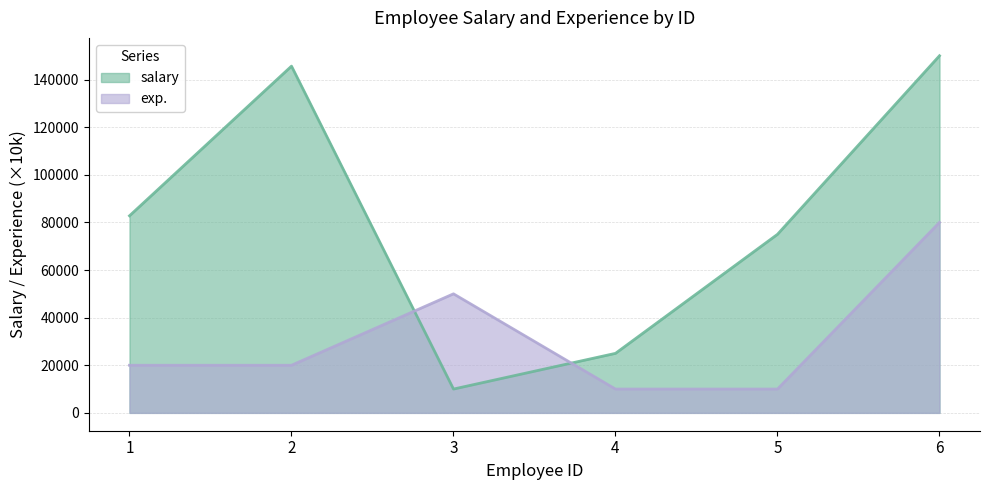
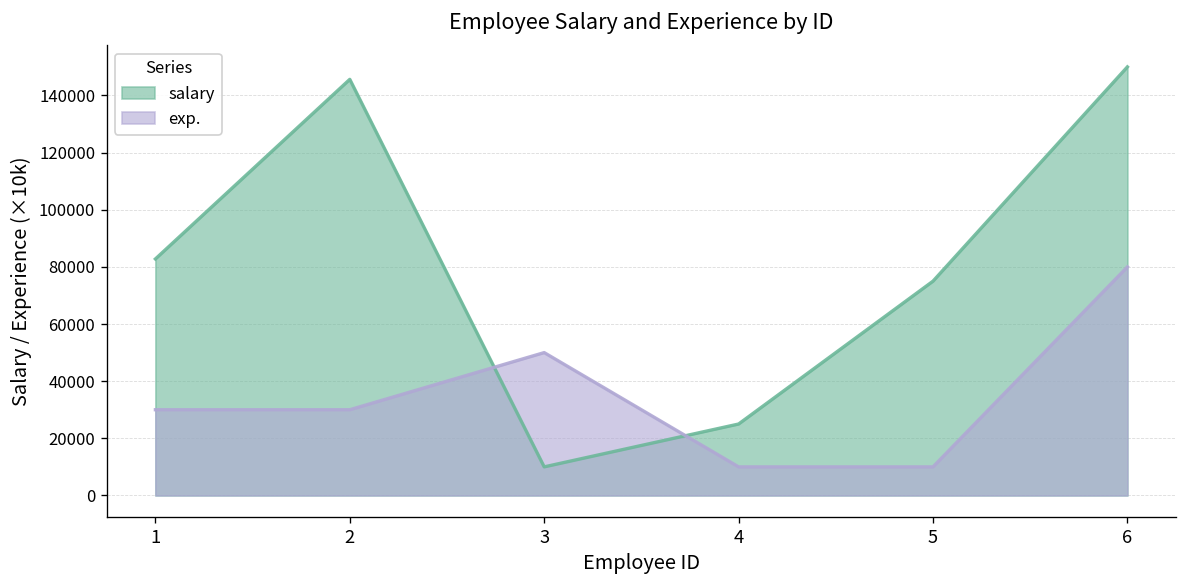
  {
    "salary": {
      "1": 83000,
      "2": 146000,
      "3": 10000,
      "4": 25000,
      "5": 75000,
      "6": 150000
    },
    "exp.": {
-     "1": 20000,
-     "2": 20000,
+     "1": 30000,
+     "2": 30000,
      "3": 50000,
      "4": 10000,
      "5": 10000,
      "6": 80000
    }
  }
